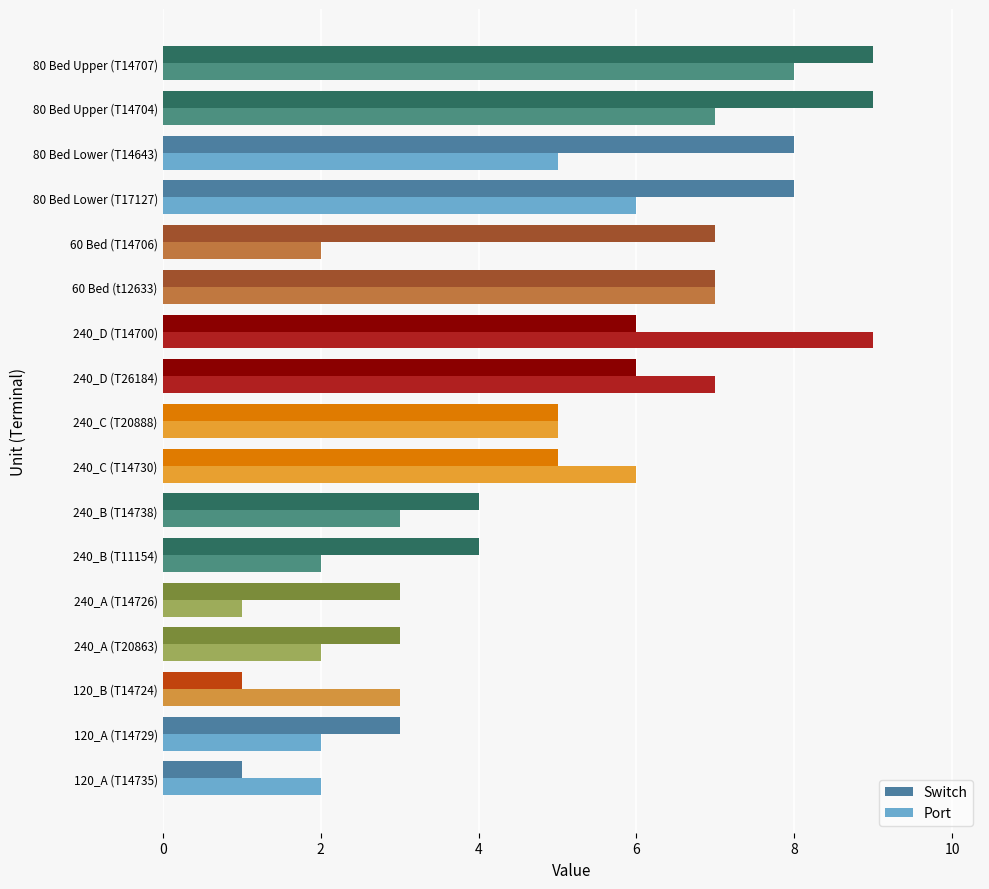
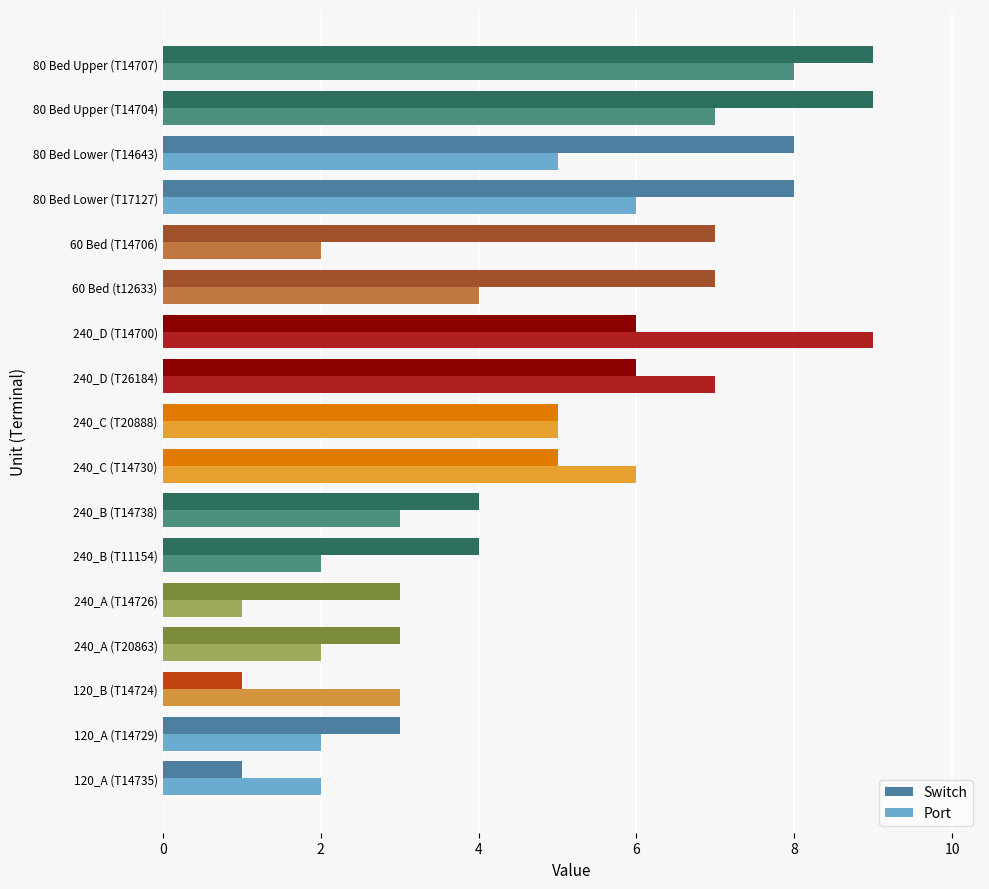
  {
    "Switch": {
      "80 Bed Upper (T14707)": 9,
      "80 Bed Upper (T14704)": 9,
      "80 Bed Lower (T14643)": 8,
      "80 Bed Lower (T17127)": 8,
      "60 Bed (T14706)": 7,
      "60 Bed (t12633)": 7,
      "240_D (T14700)": 6,
      "240_D (T26184)": 6,
      "240_C (T20888)": 5,
      "240_C (T14730)": 5,
      "240_B (T14738)": 4,
      "240_B (T11154)": 4,
      "240_A (T14726)": 3,
      "240_A (T20863)": 3,
      "120_B (T14724)": 1,
      "120_A (T14729)": 3,
      "120_A (T14735)": 1
    },
    "Port": {
      "80 Bed Upper (T14707)": 8,
      "80 Bed Upper (T14704)": 7,
      "80 Bed Lower (T14643)": 5,
      "80 Bed Lower (T17127)": 6,
      "60 Bed (T14706)": 2,
-     "60 Bed (t12633)": 7,
+     "60 Bed (t12633)": 4,
      "240_D (T14700)": 9,
      "240_D (T26184)": 7,
      "240_C (T20888)": 5,
      "240_C (T14730)": 6,
      "240_B (T14738)": 3,
      "240_B (T11154)": 2,
      "240_A (T14726)": 1,
      "240_A (T20863)": 2,
      "120_B (T14724)": 3,
      "120_A (T14729)": 2,
      "120_A (T14735)": 2
    }
  }
